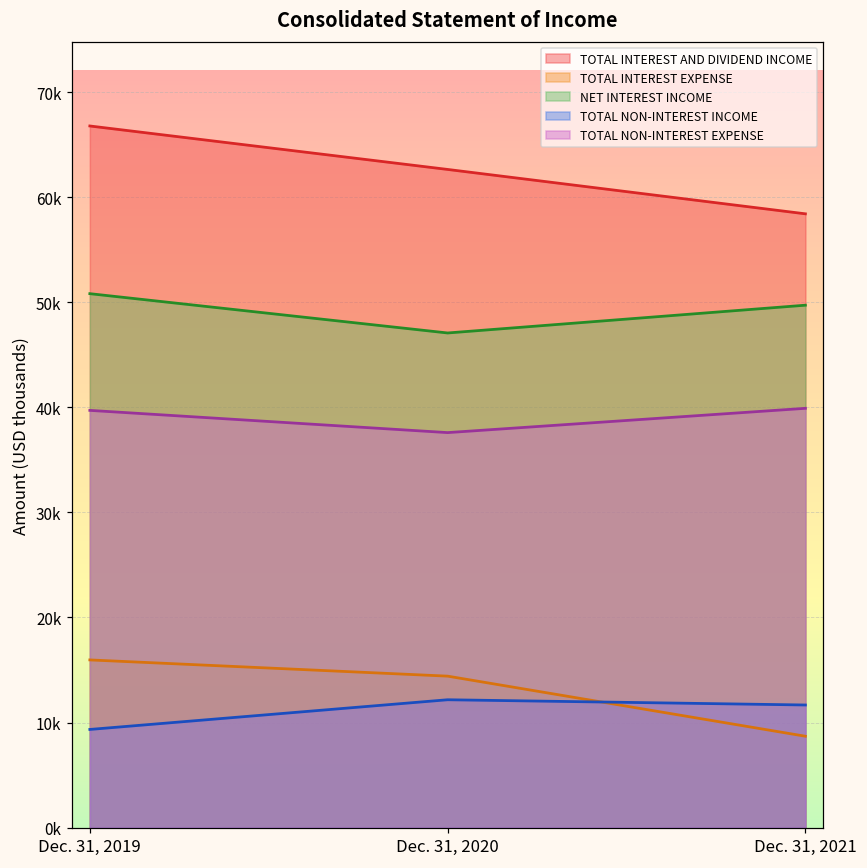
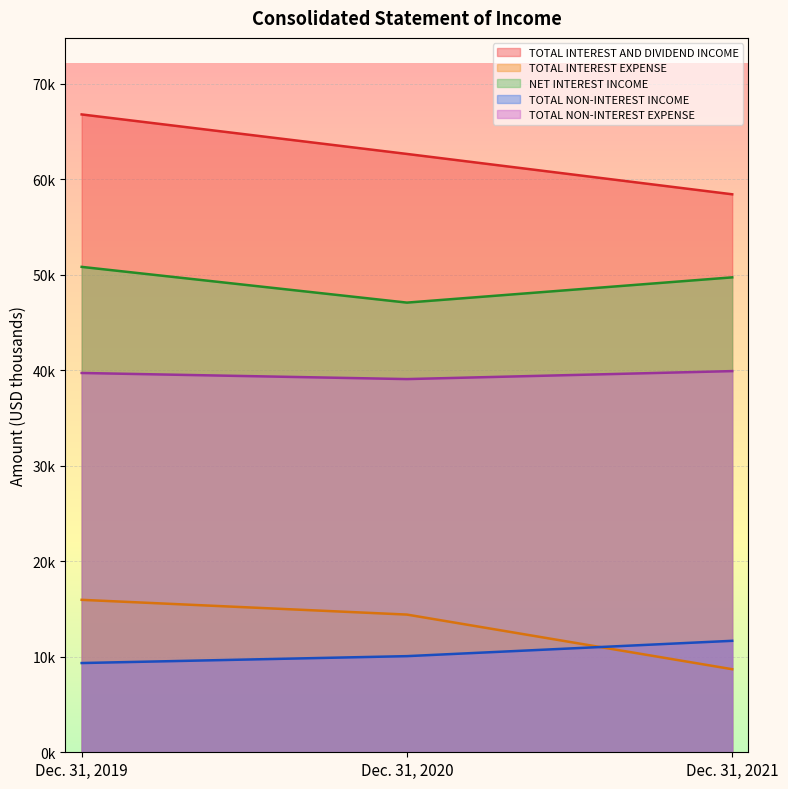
  {
    "NET INTEREST INCOME": {
      "Dec. 31, 2019": 51000,
      "Dec. 31, 2020": 47000,
      "Dec. 31, 2021": 50000
    },
    "TOTAL NON-INTEREST INCOME": {
      "Dec. 31, 2019": 9000,
-     "Dec. 31, 2020": 12000,
+     "Dec. 31, 2020": 10000,
      "Dec. 31, 2021": 12000
    },
    "TOTAL NON-INTEREST EXPENSE": {
      "Dec. 31, 2019": 40000,
-     "Dec. 31, 2020": 38000,
+     "Dec. 31, 2020": 39000,
      "Dec. 31, 2021": 40000
    }
  }
